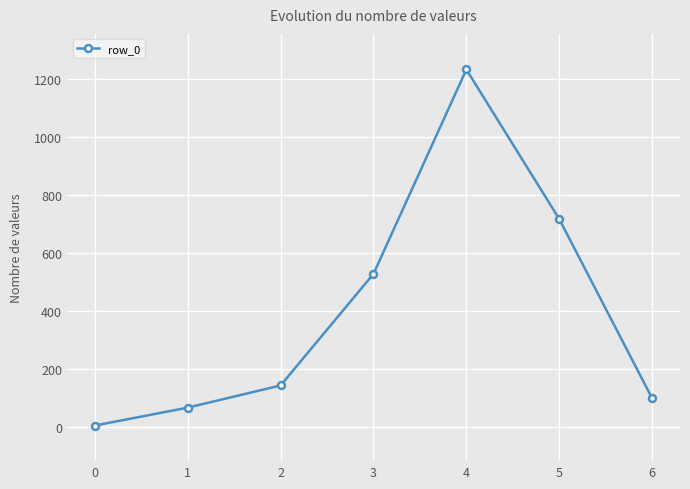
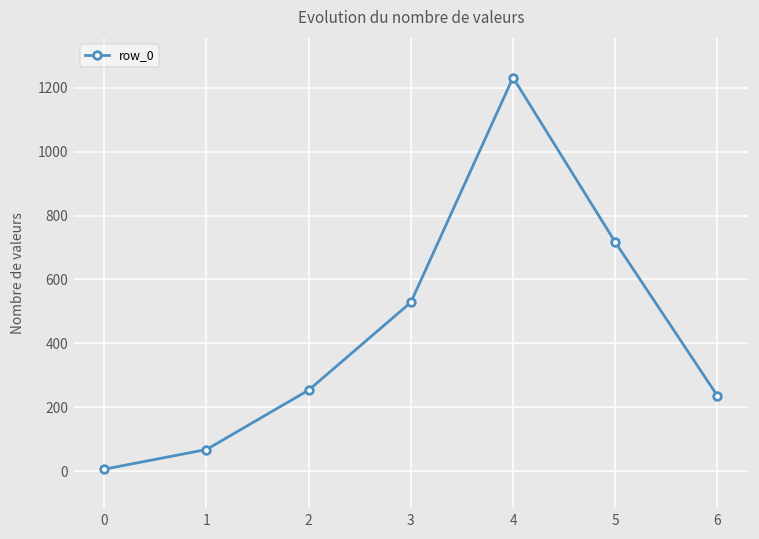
  {
    "0": 10,
    "1": 70,
-   "2": 140,
+   "2": 250,
    "3": 530,
    "4": 1230,
    "5": 720,
-   "6": 100
+   "6": 240
  }
